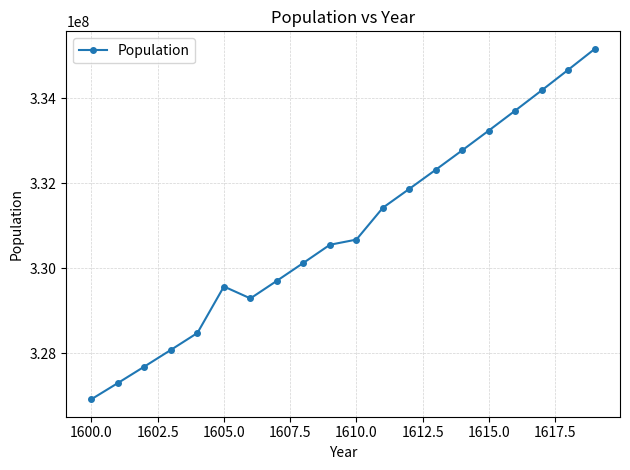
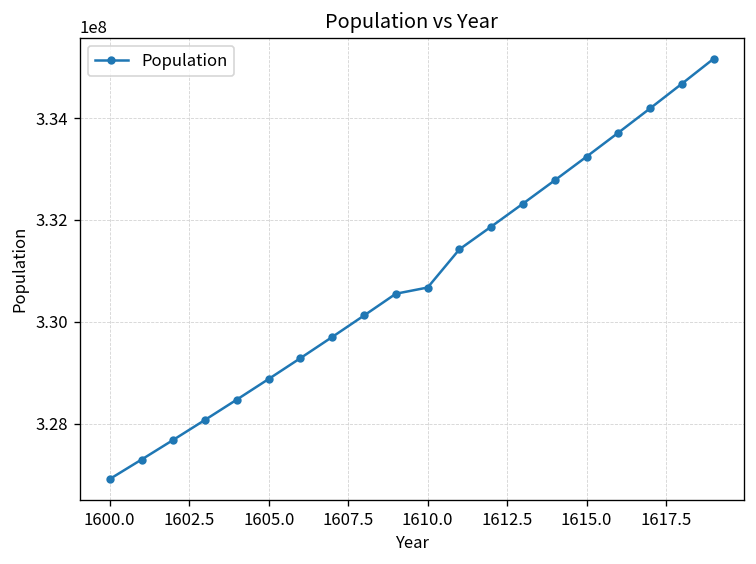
  {
    "1600.0": 326900000,
-   "1605.0": 329600000,
+   "1605.0": 328900000,
    "1610.0": 330700000,
    "1615.0": 333200000
  }
